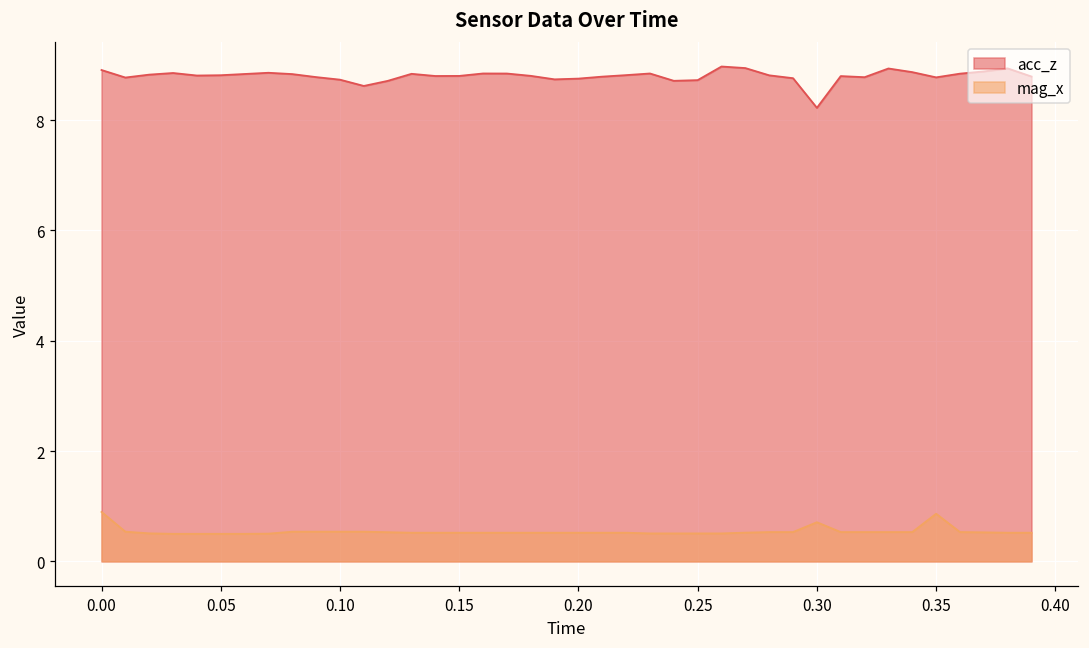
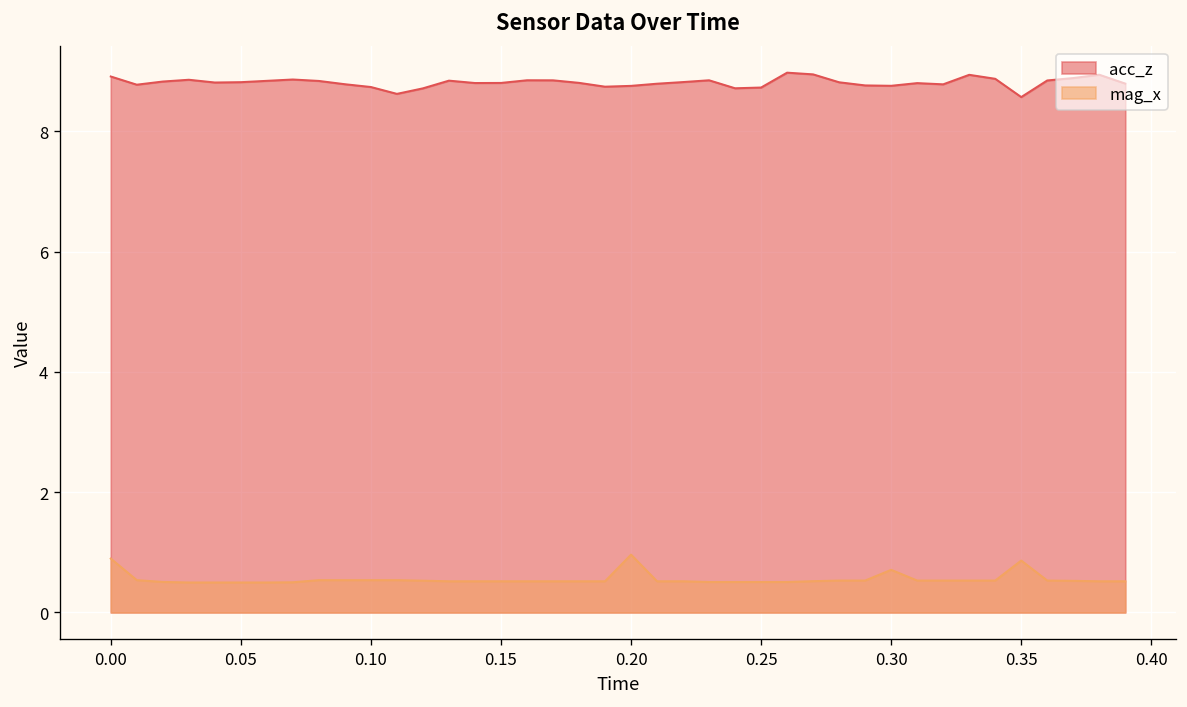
  {
    "acc_z": {
      "0.00": 8.9,
      "0.05": 8.8,
      "0.10": 8.7,
      "0.15": 8.8,
      "0.20": 8.8,
      "0.25": 8.7,
-     "0.30": 8.2,
-     "0.35": 8.8
+     "0.30": 8.8,
+     "0.35": 8.6
    },
    "mag_x": {
      "0.00": 0.9,
      "0.05": 0.5,
      "0.10": 0.5,
      "0.15": 0.5,
-     "0.20": 0.5,
+     "0.20": 1.0,
      "0.25": 0.5,
      "0.30": 0.7,
      "0.35": 0.9
    }
  }
